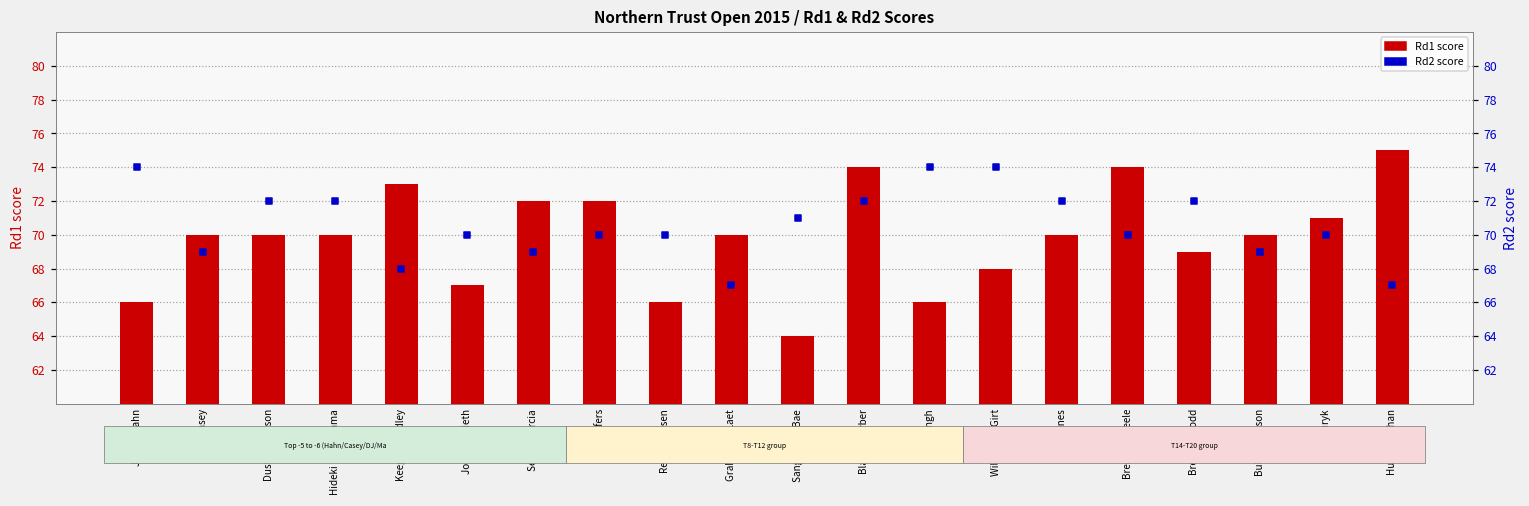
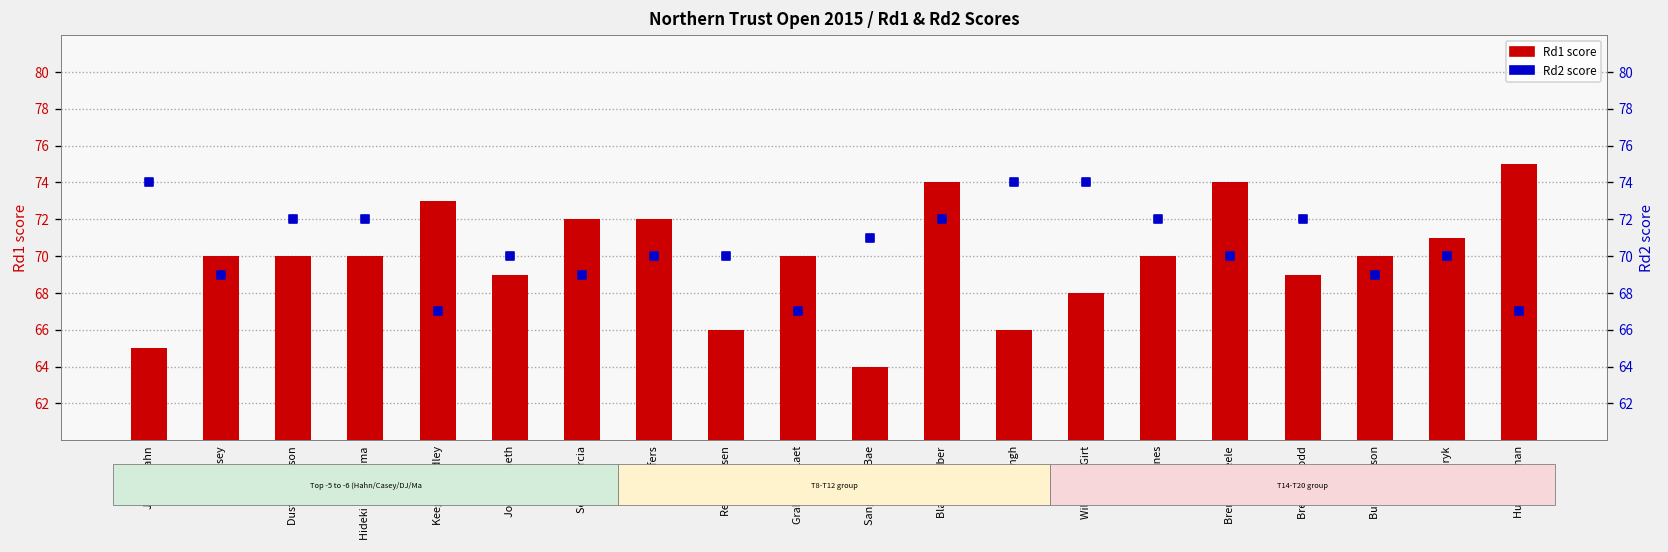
  {
    "Rd1 score": {
-     "James Hahn": 66,
+     "James Hahn": 65,
      "Paul Casey": 70,
      "Dustin Johnson": 70,
      "Keegan Bradley": 73,
-     "Jordan Spieth": 67,
+     "Jordan Spieth": 69,
      "Sergio Garcia": 72,
      "Kyle Reifers": 72,
      "Retief Goosen": 66,
      "Graham DeLaet": 70,
      "Sang-Moon Bae": 64,
      "Blayne Barber": 74,
      "Vijay Singh": 66,
      "William McGirt": 68,
      "Matt Jones": 70,
      "Brendan Steele": 74,
      "Brendon Todd": 69,
      "Bubba Watson": 70,
      "Jim Furyk": 71,
      "Hunter Mahan": 75
    },
    "Rd2 score": {
-     "Keegan Bradley": 68
+     "Keegan Bradley": 67
    }
  }
